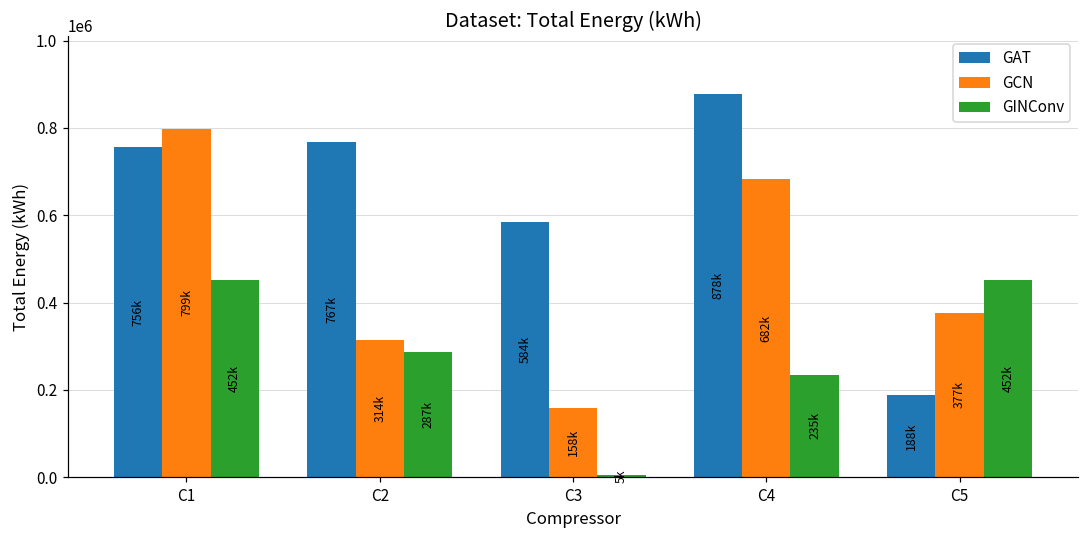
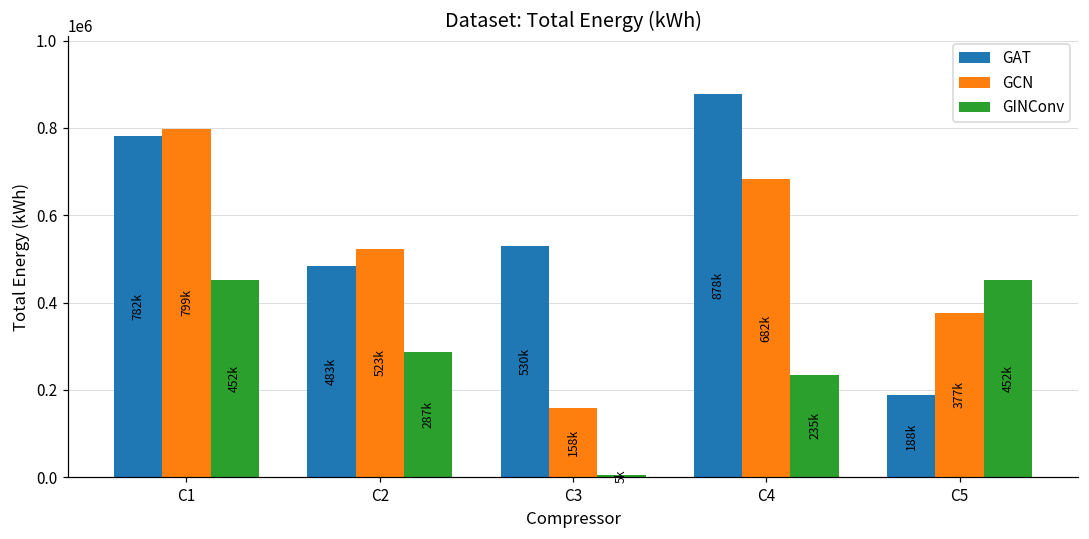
  {
    "GAT": {
-     "C1": "756k",
-     "C2": "767k",
-     "C3": "584k",
+     "C1": "782k",
+     "C2": "483k",
+     "C3": "530k",
      "C4": "878k",
      "C5": "188k"
    },
    "GCN": {
      "C1": "799k",
-     "C2": "314k",
+     "C2": "523k",
      "C3": "158k",
      "C4": "682k",
      "C5": "377k"
    },
    "GINConv": {
      "C1": "452k",
      "C2": "287k",
      "C3": "5k",
      "C4": "235k",
      "C5": "452k"
    }
  }
